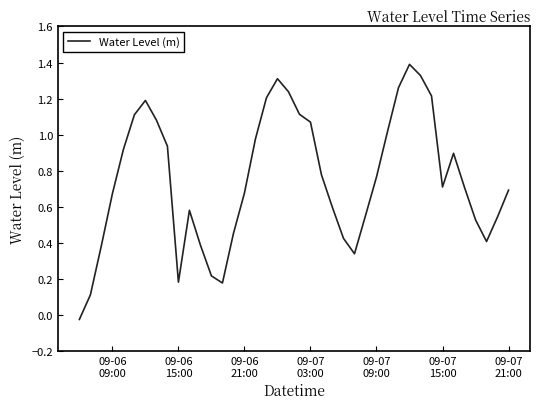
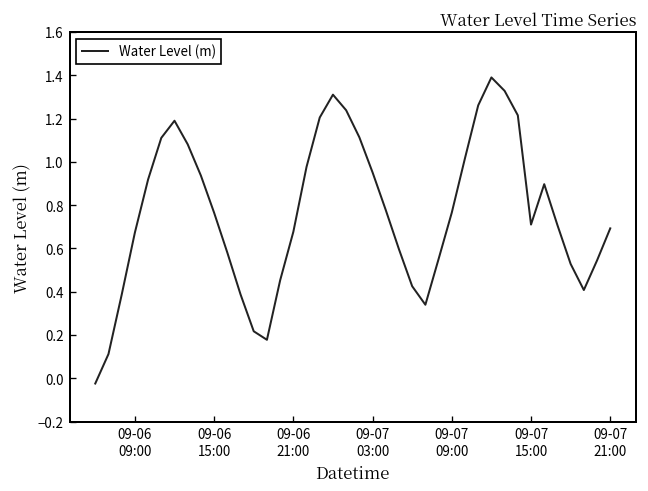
  {
    "09-06 09:00": 0.67,
-   "09-06 15:00": 0.18,
+   "09-06 15:00": 0.76,
    "09-06 21:00": 0.68,
-   "09-07 03:00": 1.07,
+   "09-07 03:00": 0.95,
    "09-07 09:00": 0.77,
    "09-07 15:00": 0.71,
    "09-07 21:00": 0.69
  }
